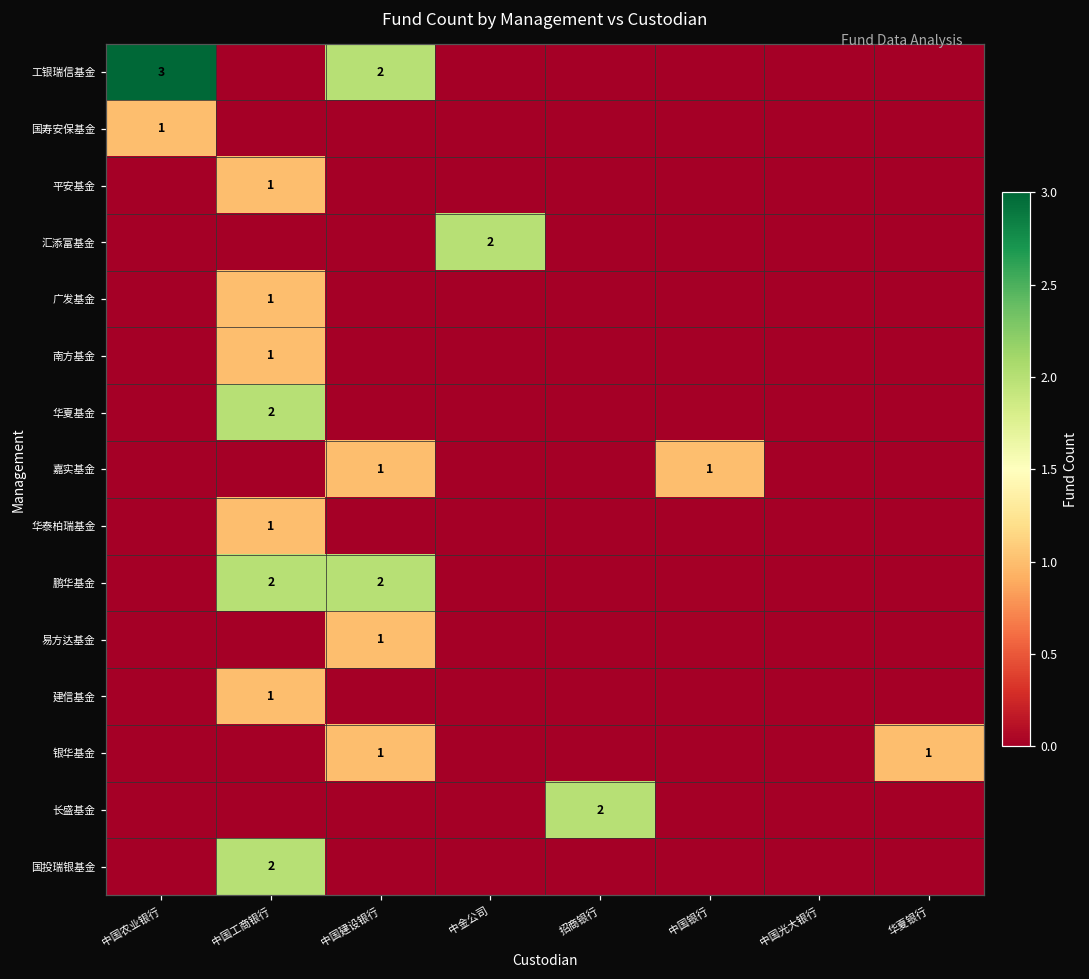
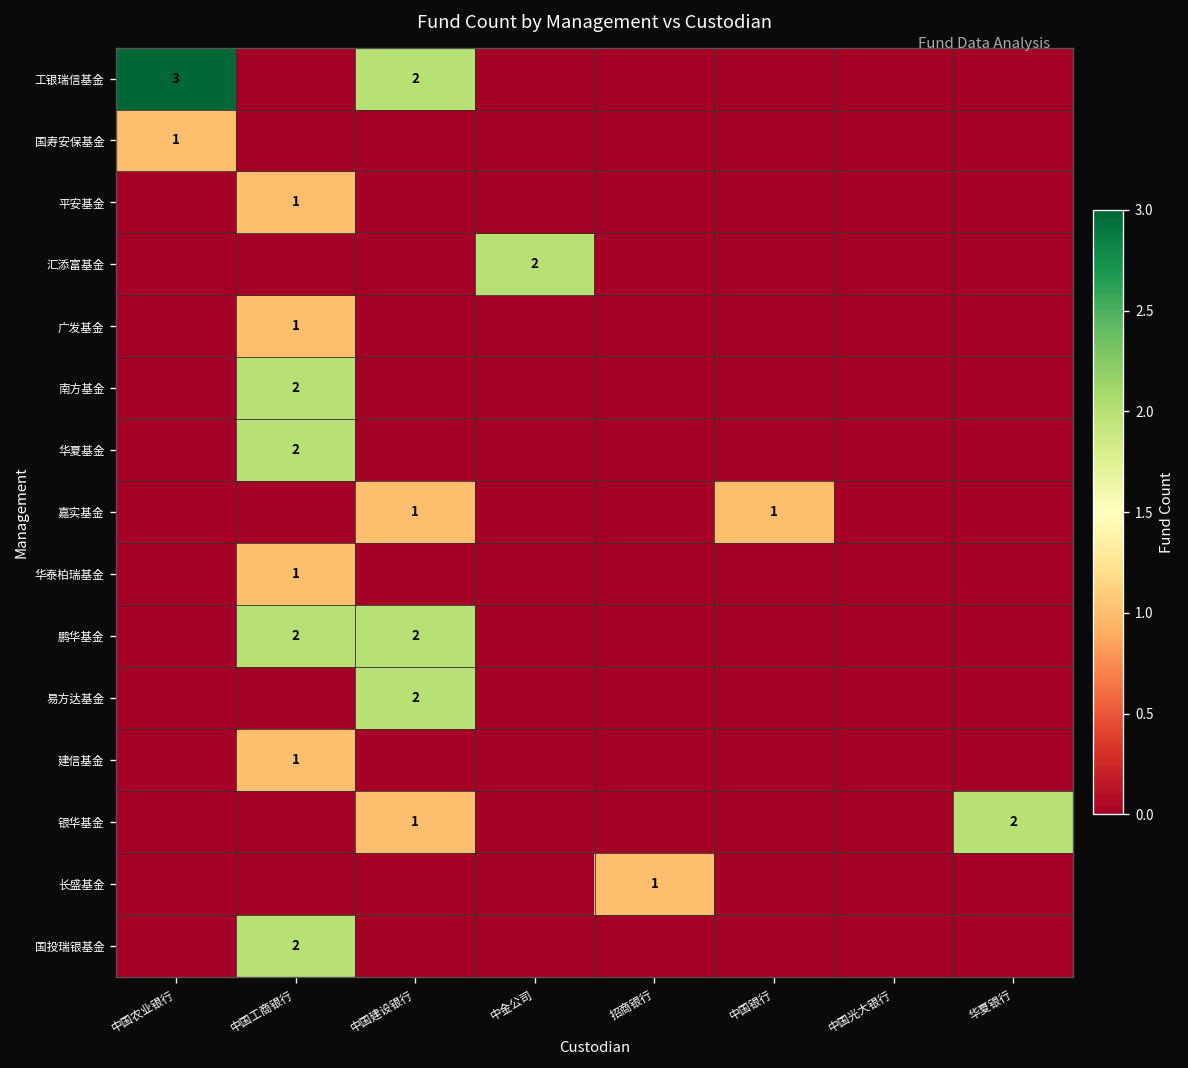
  {
    "工银瑞信基金": {
      "中国农业银行": 3,
      "中国建设银行": 2
    },
    "国寿安保基金": {
      "中国农业银行": 1
    },
    "平安基金": {
      "中国工商银行": 1
    },
    "汇添富基金": {
      "中金公司": 2
    },
    "广发基金": {
      "中国工商银行": 1
    },
    "南方基金": {
-     "中国工商银行": 1
+     "中国工商银行": 2
    },
    "华夏基金": {
      "中国工商银行": 2
    },
    "嘉实基金": {
      "中国建设银行": 1,
      "中国银行": 1
    },
    "华泰柏瑞基金": {
      "中国工商银行": 1
    },
    "鹏华基金": {
      "中国工商银行": 2,
      "中国建设银行": 2
    },
    "易方达基金": {
-     "中国建设银行": 1
+     "中国建设银行": 2
    },
    "建信基金": {
      "中国工商银行": 1
    },
    "银华基金": {
      "中国建设银行": 1,
-     "华夏银行": 1
+     "华夏银行": 2
    },
    "长盛基金": {
-     "招商银行": 2
+     "招商银行": 1
    },
    "国投瑞银基金": {
      "中国工商银行": 2
    }
  }
